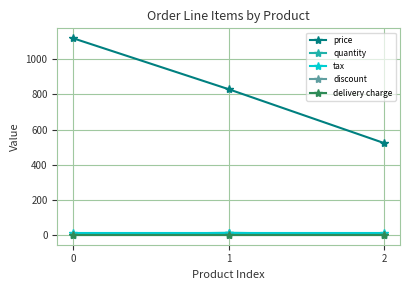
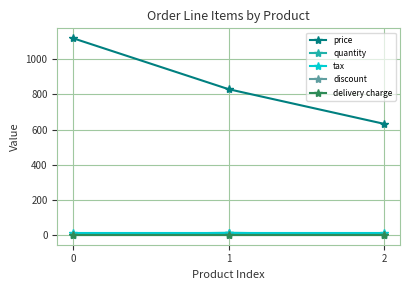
  {
    "price": {
      "0": 1120,
      "1": 830,
-     "2": 520
+     "2": 630
    }
  }
